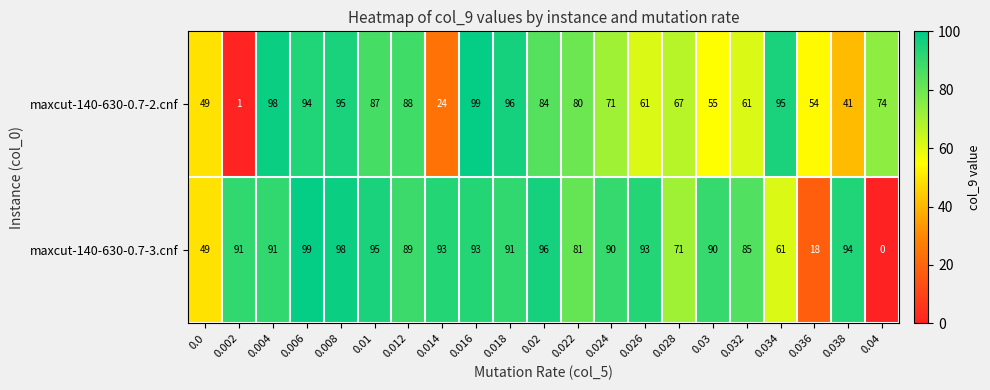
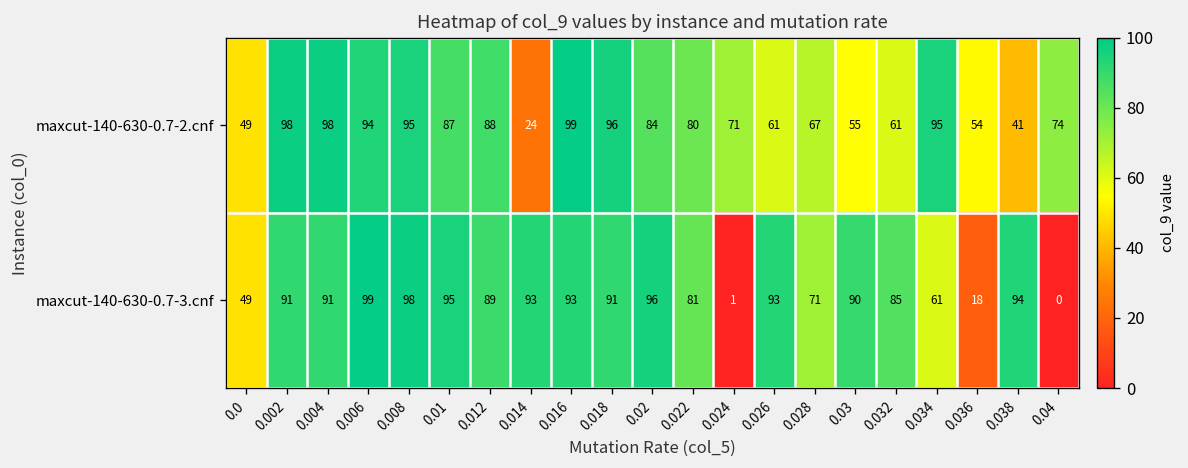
  {
    "maxcut-140-630-0.7-2.cnf": {
      "0.0": 49,
-     "0.002": 1,
+     "0.002": 98,
      "0.004": 98,
      "0.006": 94,
      "0.008": 95,
      "0.01": 87,
      "0.012": 88,
      "0.014": 24,
      "0.016": 99,
      "0.018": 96,
      "0.02": 84,
      "0.022": 80,
      "0.024": 71,
      "0.026": 61,
      "0.028": 67,
      "0.03": 55,
      "0.032": 61,
      "0.034": 95,
      "0.036": 54,
      "0.038": 41,
      "0.04": 74
    },
    "maxcut-140-630-0.7-3.cnf": {
      "0.0": 49,
      "0.002": 91,
      "0.004": 91,
      "0.006": 99,
      "0.008": 98,
      "0.01": 95,
      "0.012": 89,
      "0.014": 93,
      "0.016": 93,
      "0.018": 91,
      "0.02": 96,
      "0.022": 81,
-     "0.024": 90,
+     "0.024": 1,
      "0.026": 93,
      "0.028": 71,
      "0.03": 90,
      "0.032": 85,
      "0.034": 61,
      "0.036": 18,
      "0.038": 94,
      "0.04": 0
    }
  }
